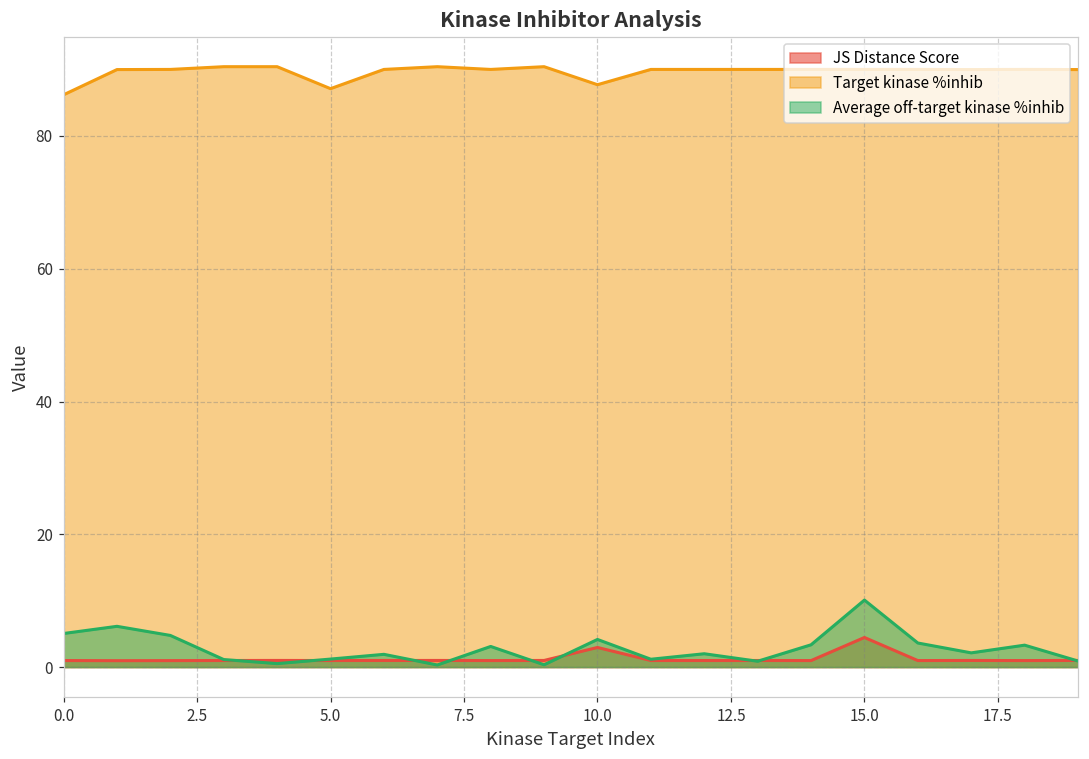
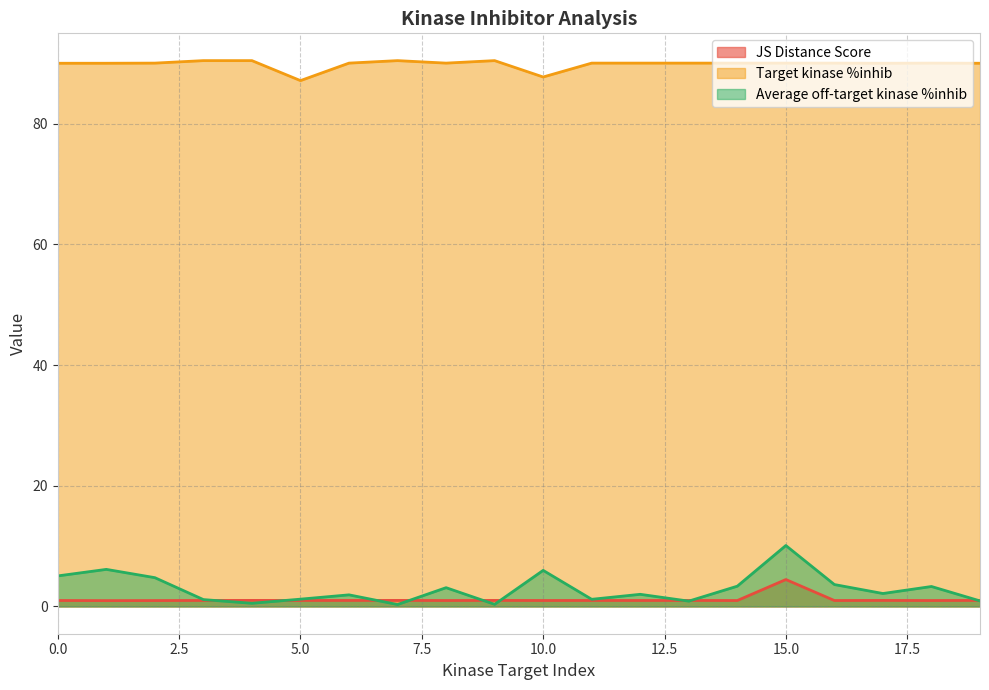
  {
    "JS Distance Score": {
      "0.0": 1,
-     "10.0": 3,
+     "10.0": 1,
      "15.0": 4
    },
    "Target kinase %inhib": {
-     "0.0": 86,
+     "0.0": 90,
      "5.0": 87,
      "10.0": 88
    },
    "Average off-target kinase %inhib": {
      "0.0": 5,
-     "10.0": 4,
+     "10.0": 6,
      "15.0": 10
    }
  }
